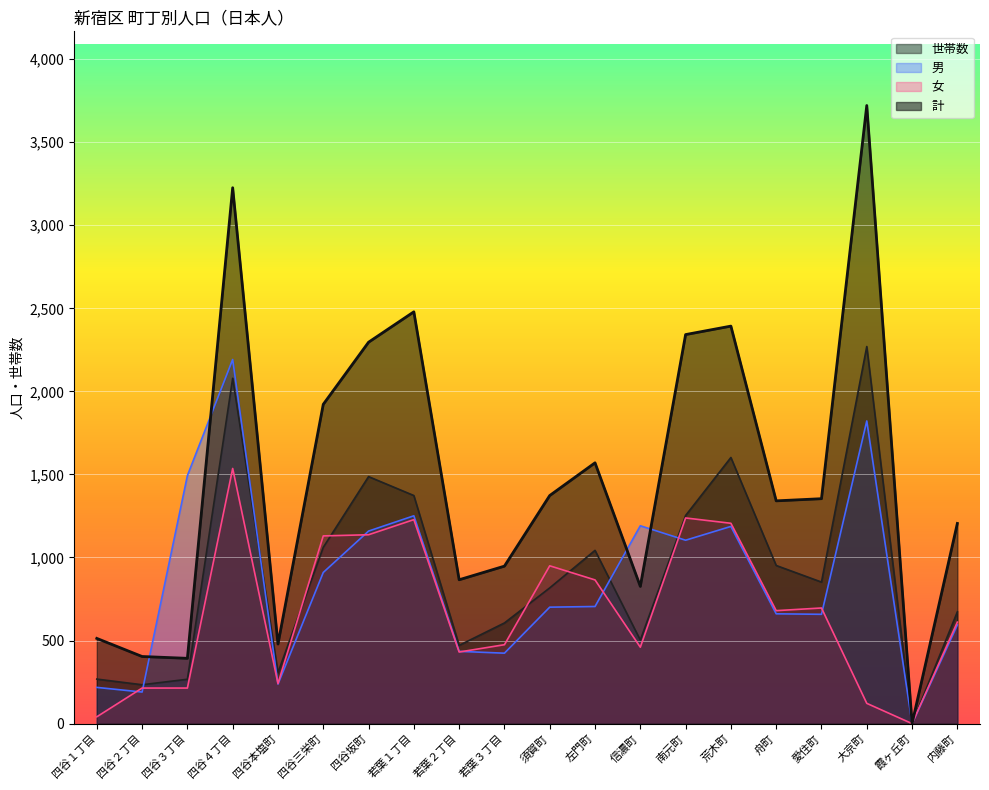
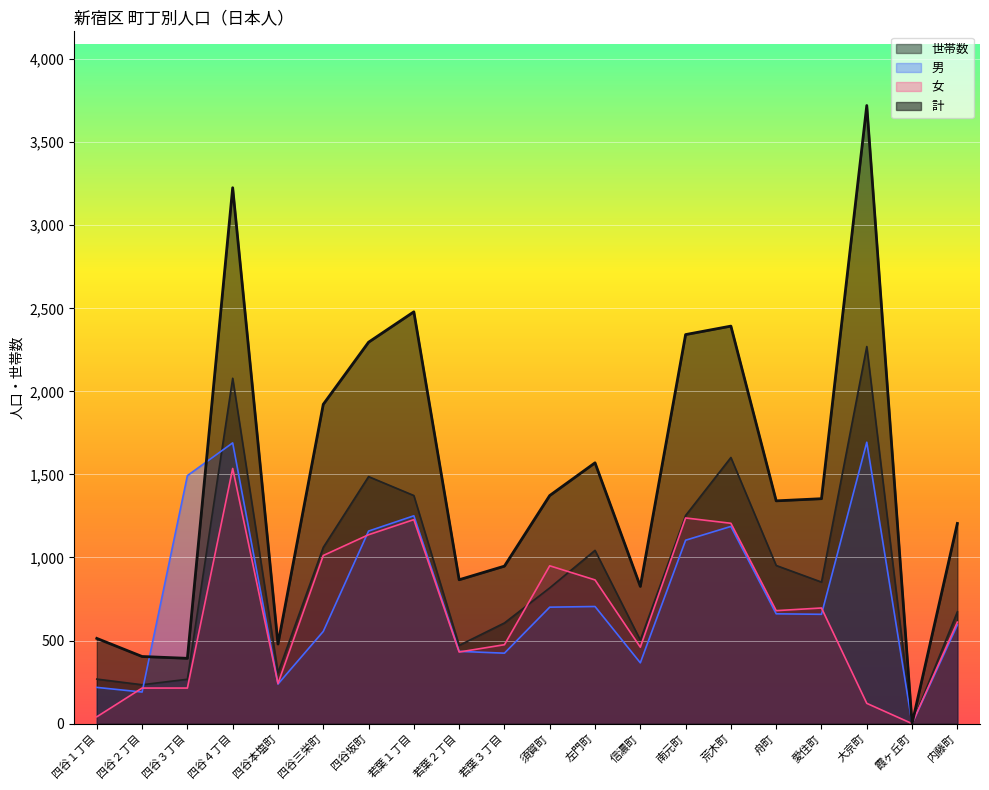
  {
    "男": {
      "四谷１丁目": "220",
      "四谷２丁目": "190",
      "四谷３丁目": "1,490",
-     "四谷４丁目": "2,190",
-     "四谷三栄町": "910",
+     "四谷４丁目": "1,690",
+     "四谷三栄町": "560",
      "四谷坂町": "1,160",
      "若葉１丁目": "1,250",
      "若葉３丁目": "420",
      "須賀町": "700",
      "左門町": "710",
-     "信濃町": "1,190",
+     "信濃町": "370",
      "南元町": "1,100",
      "荒木町": "1,190",
      "舟町": "660",
      "愛住町": "660",
-     "大京町": "1,820",
+     "大京町": "1,690",
      "内藤町": "590"
    },
    "女": {
      "四谷１丁目": "40",
      "四谷２丁目": "210",
      "四谷３丁目": "210",
      "四谷４丁目": "1,540",
-     "四谷三栄町": "1,130",
+     "四谷三栄町": "1,010",
      "四谷坂町": "1,140",
      "若葉１丁目": "1,230",
      "若葉３丁目": "480",
      "須賀町": "950",
      "左門町": "870",
      "信濃町": "460",
      "荒木町": "1,210",
      "舟町": "680",
      "愛住町": "700",
      "大京町": "120",
      "内藤町": "610"
    }
  }
